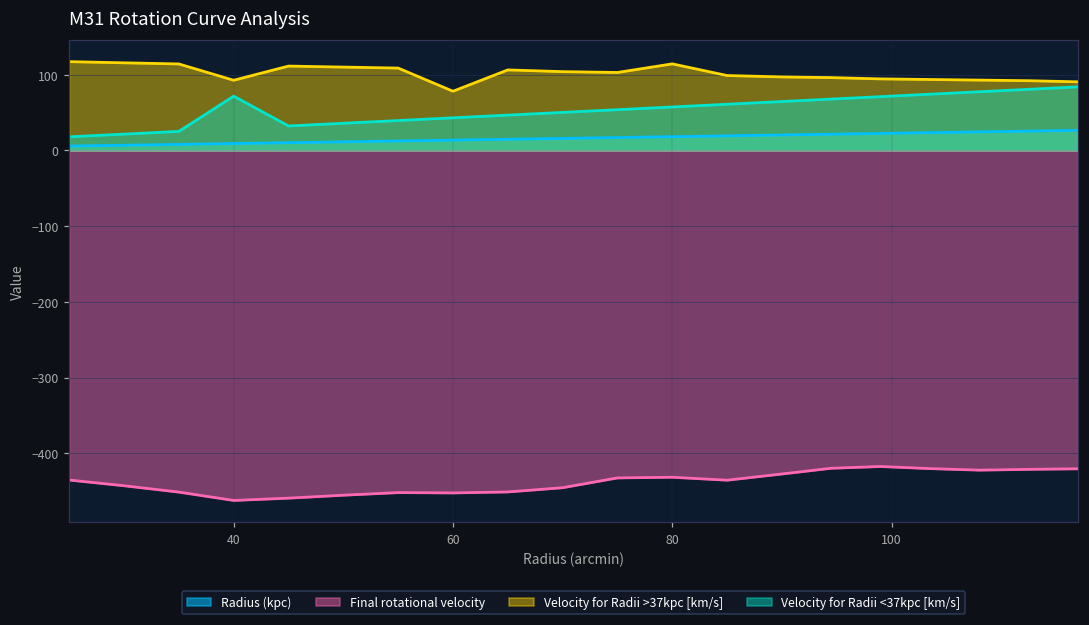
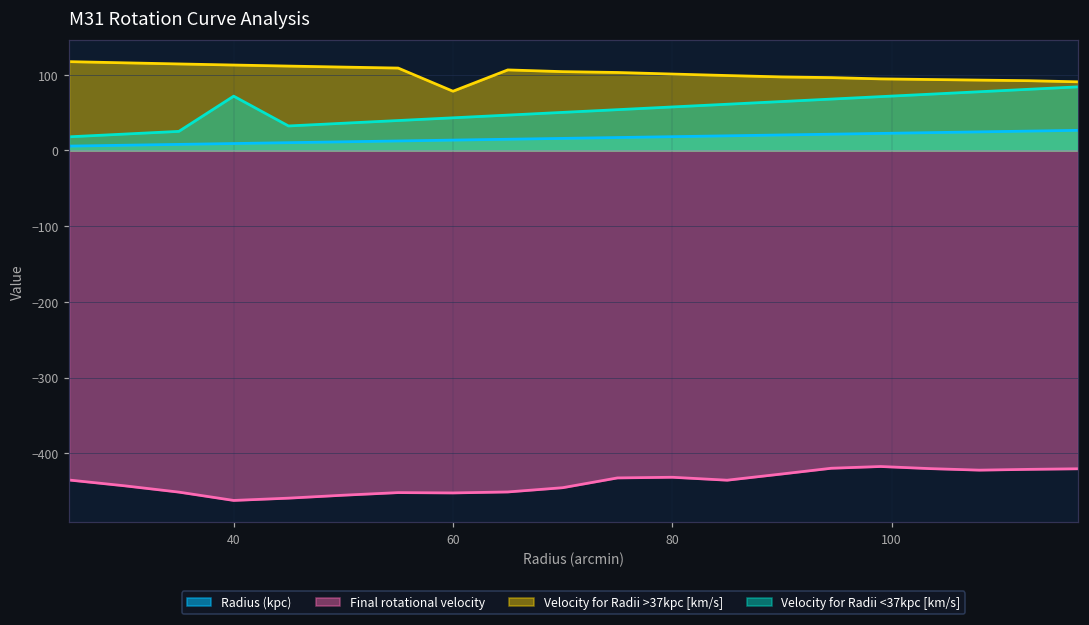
  {
    "Radius (kpc)": {
      "40": 10,
      "60": 10,
      "80": 20
    },
    "Velocity for Radii >37kpc [km/s]": {
-     "40": 90,
+     "40": 110,
      "60": 80,
-     "80": 110
+     "80": 100
    },
    "Velocity for Radii <37kpc [km/s]": {
      "40": 70,
      "60": 40,
      "80": 60
    }
  }
